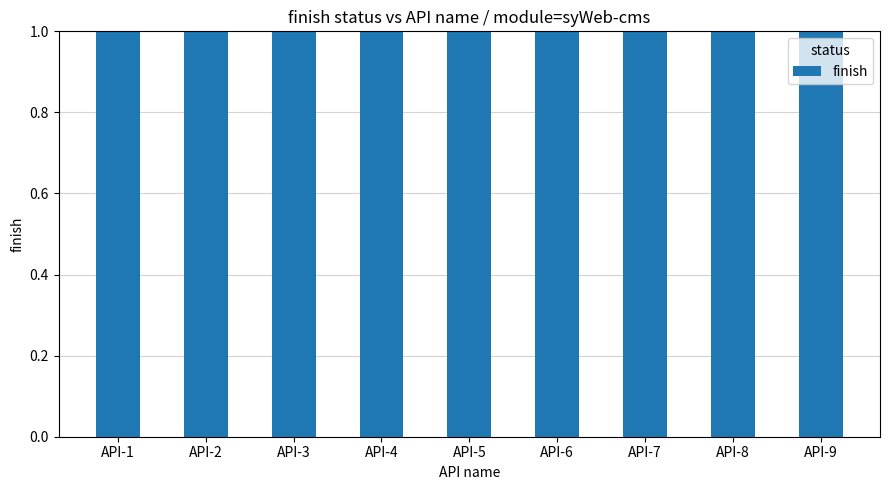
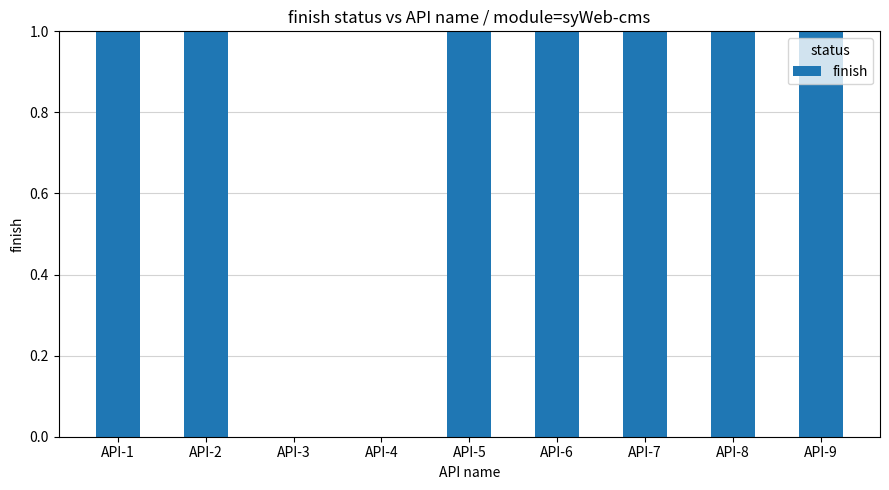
  {
    "API-1": 1,
    "API-2": 1,
-   "API-3": 1,
-   "API-4": 1,
+   "API-3": 0,
+   "API-4": 0,
    "API-5": 1,
    "API-6": 1,
    "API-7": 1,
    "API-8": 1,
    "API-9": 1
  }
